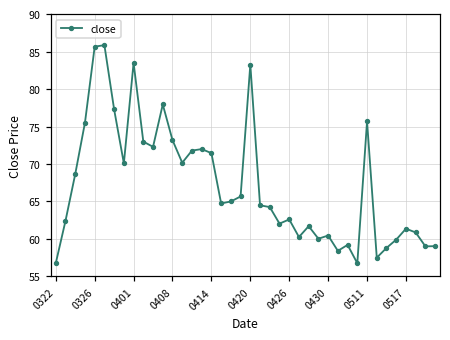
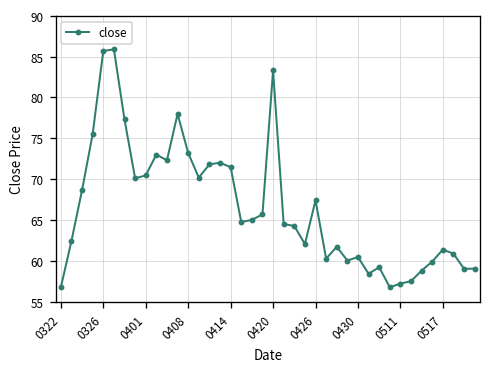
  {
    "0322": 57,
    "0326": 86,
-   "0401": 84,
+   "0401": 70,
    "0408": 73,
    "0414": 71,
    "0420": 83,
-   "0426": 63,
+   "0426": 67,
    "0430": 60,
-   "0511": 76,
+   "0511": 57,
    "0517": 61
  }
